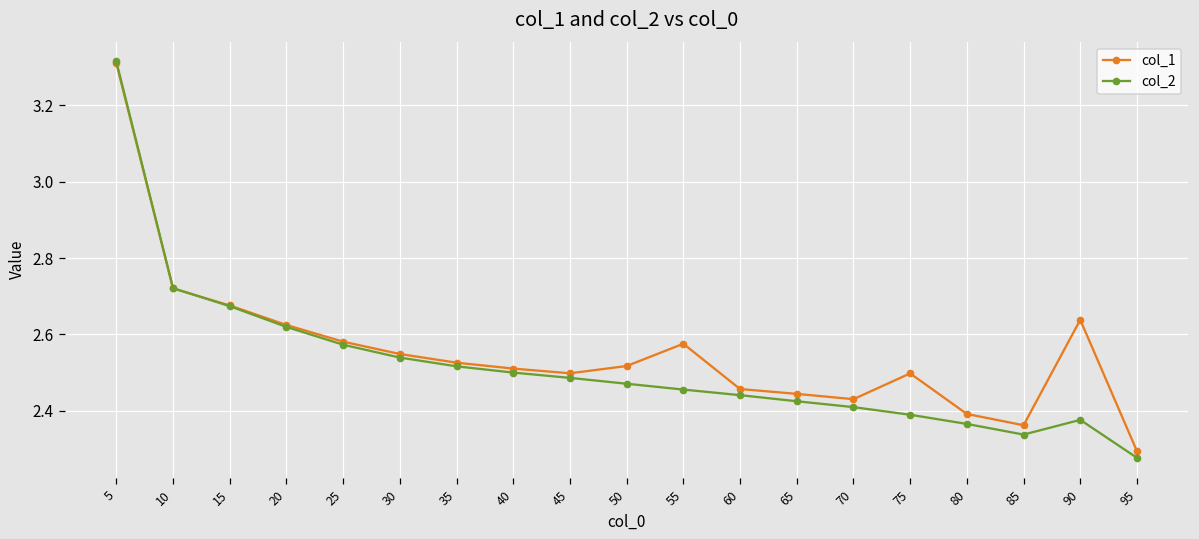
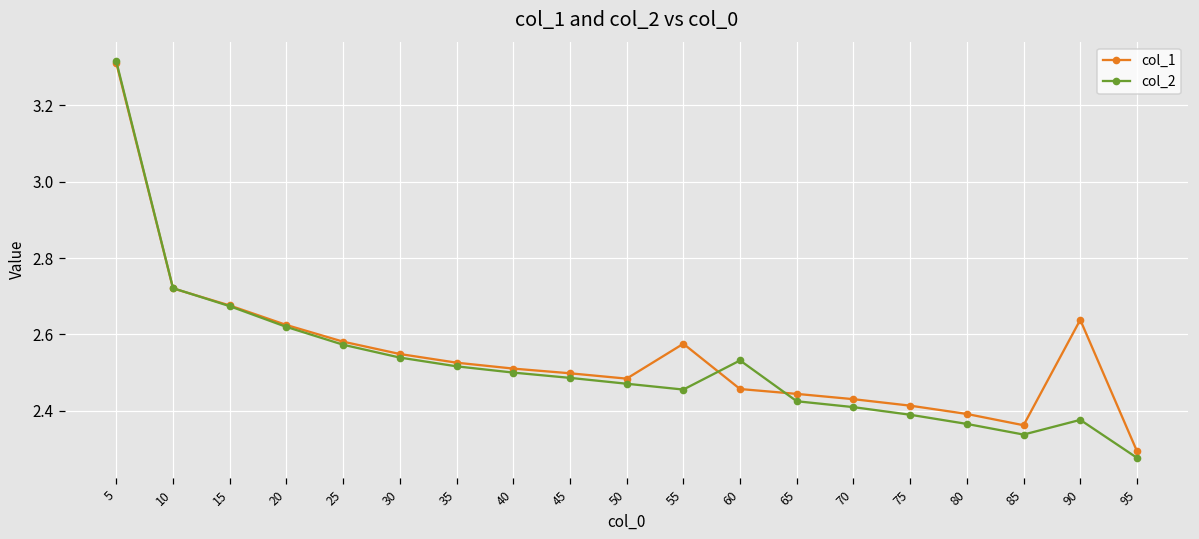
  {
    "col_1": {
      "25": 2.58,
      "30": 2.55,
      "35": 2.53,
      "40": 2.51,
      "45": 2.50,
-     "50": 2.52,
+     "50": 2.48,
      "55": 2.58,
      "60": 2.46,
      "65": 2.44,
      "70": 2.43,
-     "75": 2.50,
+     "75": 2.41,
      "80": 2.39,
      "85": 2.36,
      "90": 2.64,
      "95": 2.29
    },
    "col_2": {
      "25": 2.57,
      "30": 2.54,
      "35": 2.52,
      "40": 2.50,
      "45": 2.49,
      "50": 2.47,
      "55": 2.46,
-     "60": 2.44,
+     "60": 2.53,
      "65": 2.43,
      "70": 2.41,
      "75": 2.39,
      "80": 2.37,
      "85": 2.34,
      "90": 2.38,
      "95": 2.28
    }
  }
